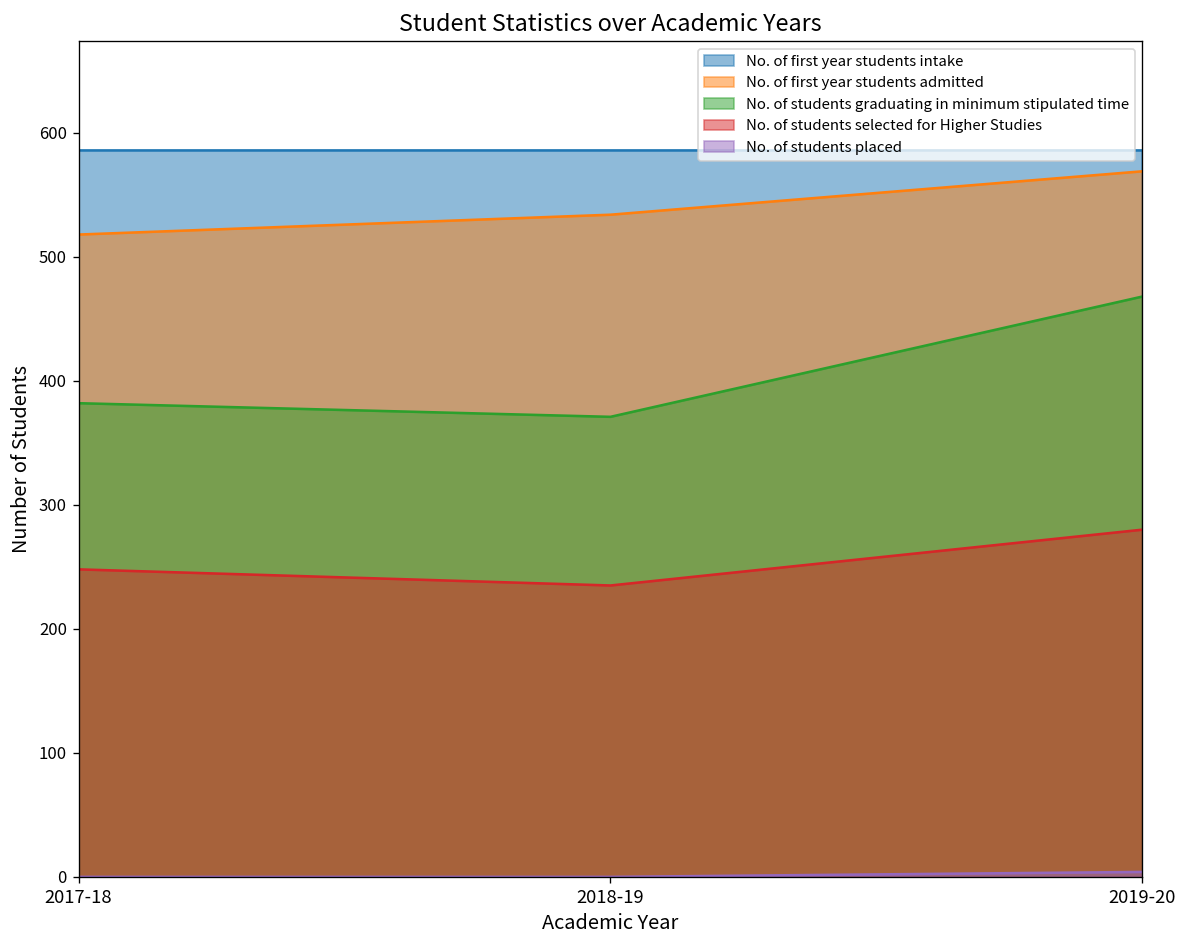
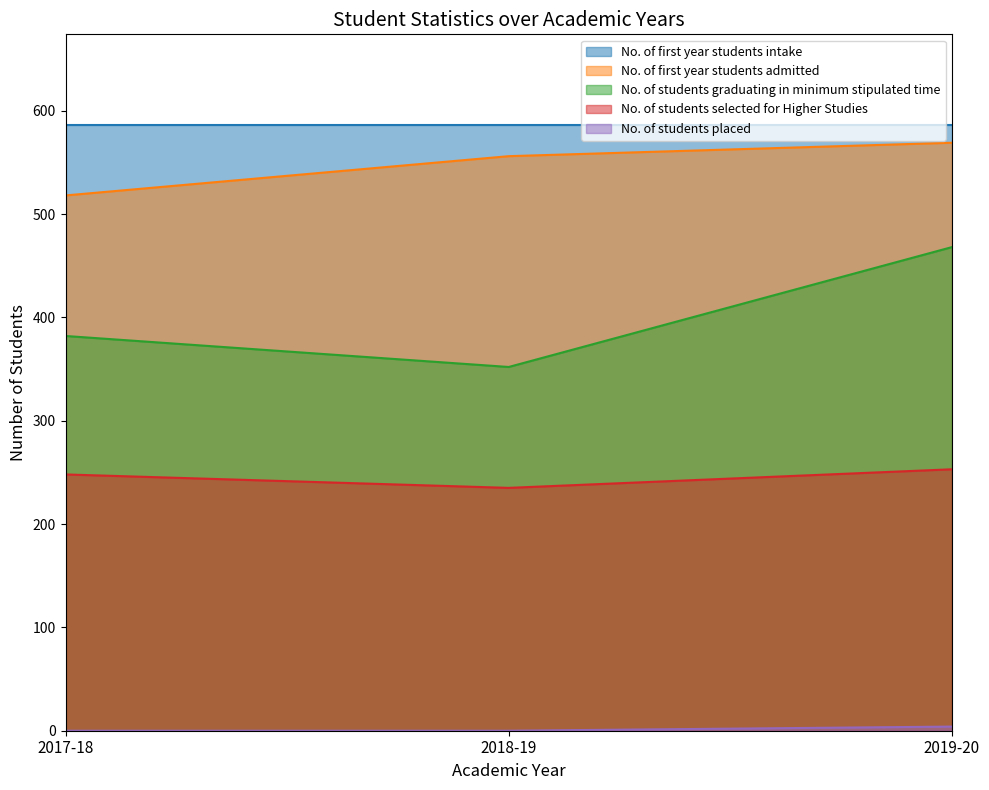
  {
    "No. of first year students intake": {
      "2017-18": 586,
      "2018-19": 586,
      "2019-20": 586
    },
    "No. of first year students admitted": {
      "2017-18": 518,
-     "2018-19": 534,
+     "2018-19": 556,
      "2019-20": 569
    },
    "No. of students graduating in minimum stipulated time": {
      "2017-18": 382,
-     "2018-19": 371,
+     "2018-19": 352,
      "2019-20": 468
    },
    "No. of students selected for Higher Studies": {
      "2017-18": 248,
      "2018-19": 235,
-     "2019-20": 280
+     "2019-20": 253
    },
    "No. of students placed": {
      "2017-18": 0,
      "2018-19": 0,
      "2019-20": 4
    }
  }
